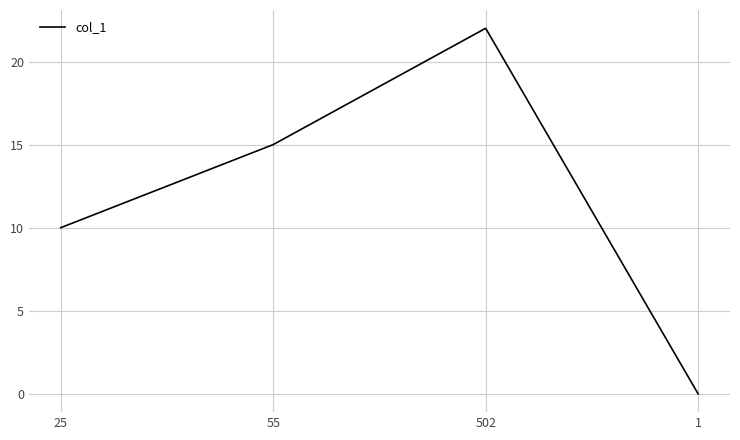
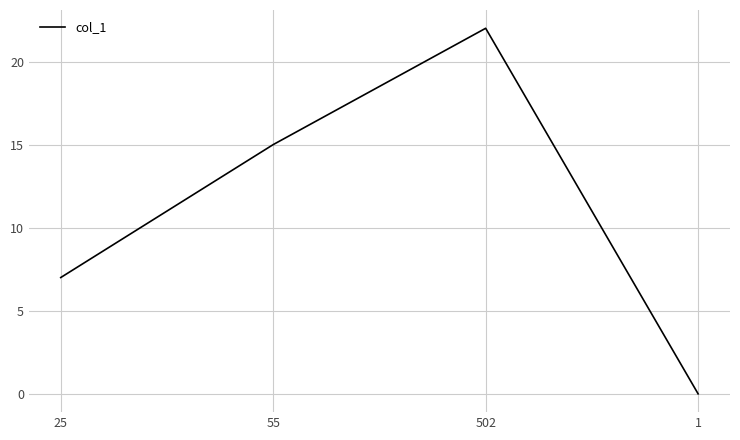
  {
-   "25": 10,
+   "25": 7,
    "55": 15,
    "502": 22,
    "1": 0
  }
